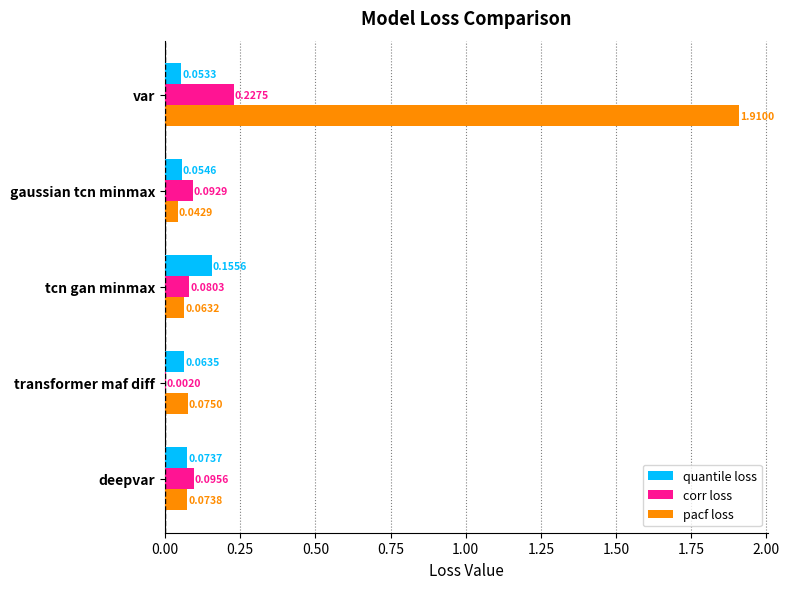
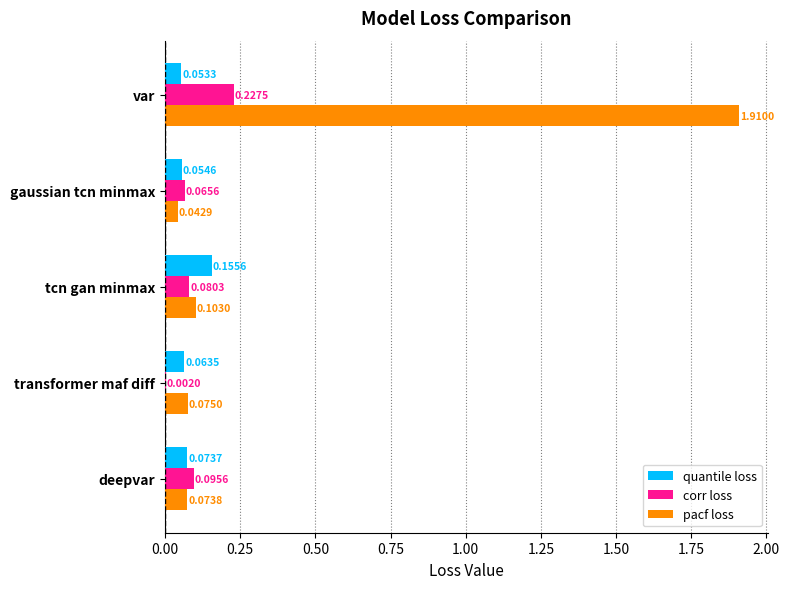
  {
    "quantile loss": {
      "var": 0.0533,
      "gaussian tcn minmax": 0.0546,
      "tcn gan minmax": 0.1556,
      "transformer maf diff": 0.0635,
      "deepvar": 0.0737
    },
    "corr loss": {
      "var": 0.2275,
-     "gaussian tcn minmax": 0.0929,
+     "gaussian tcn minmax": 0.0656,
      "tcn gan minmax": 0.0803,
      "transformer maf diff": 0.0020,
      "deepvar": 0.0956
    },
    "pacf loss": {
      "var": 1.9100,
      "gaussian tcn minmax": 0.0429,
-     "tcn gan minmax": 0.0632,
+     "tcn gan minmax": 0.1030,
      "transformer maf diff": 0.0750,
      "deepvar": 0.0738
    }
  }
